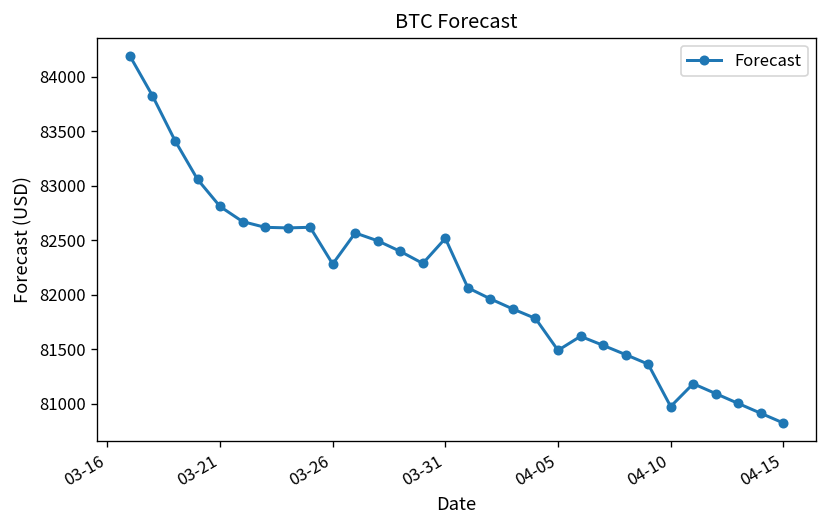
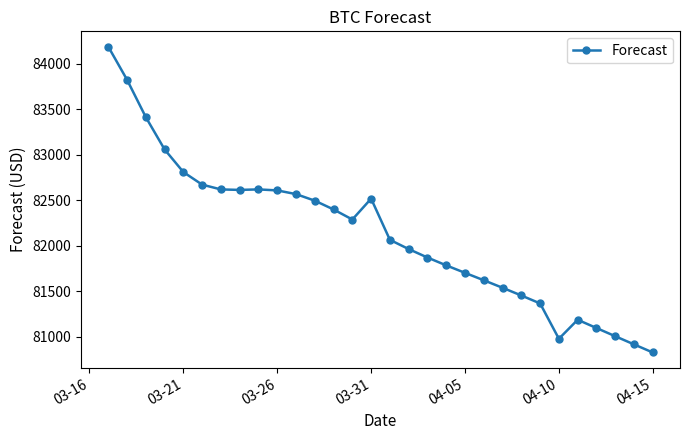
  {
    "03-21": 82800,
-   "03-26": 82300,
+   "03-26": 82600,
    "03-31": 82500,
-   "04-05": 81500,
+   "04-05": 81700,
    "04-10": 81000,
    "04-15": 80800
  }
